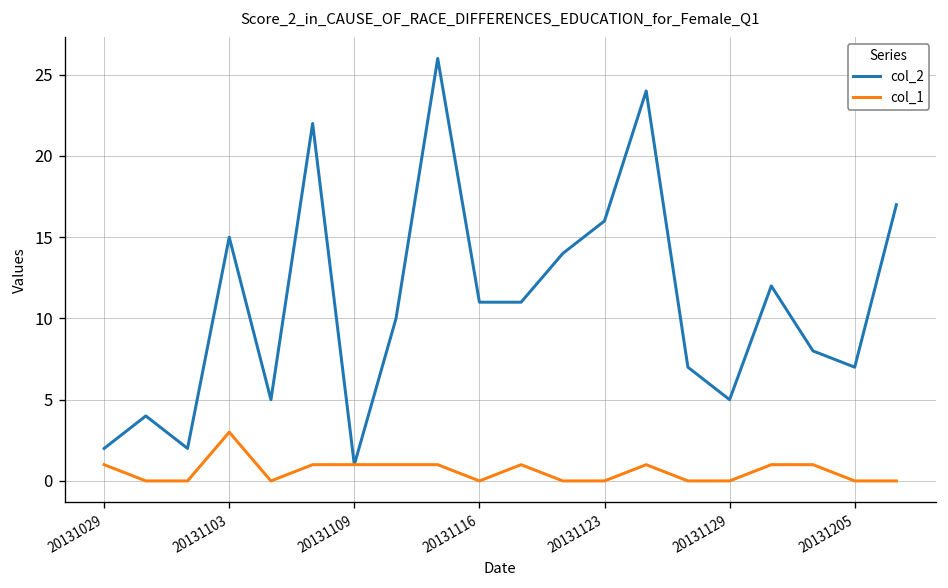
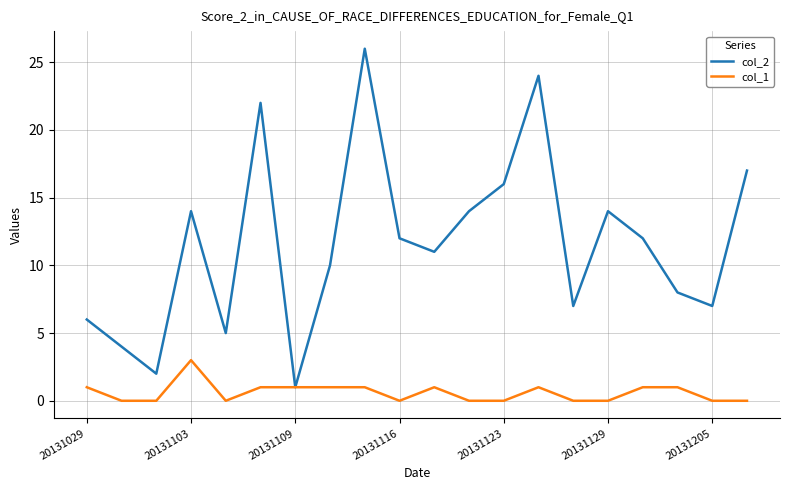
  {
    "col_2": {
-     "20131029": 2,
-     "20131103": 15,
-     "20131116": 11,
+     "20131029": 6,
+     "20131103": 14,
+     "20131116": 12,
      "20131123": 16,
-     "20131129": 5,
+     "20131129": 14,
      "20131205": 7
    },
    "col_1": {
      "20131029": 1,
      "20131103": 3,
      "20131116": 0,
      "20131123": 0,
      "20131129": 0,
      "20131205": 0
    }
  }
